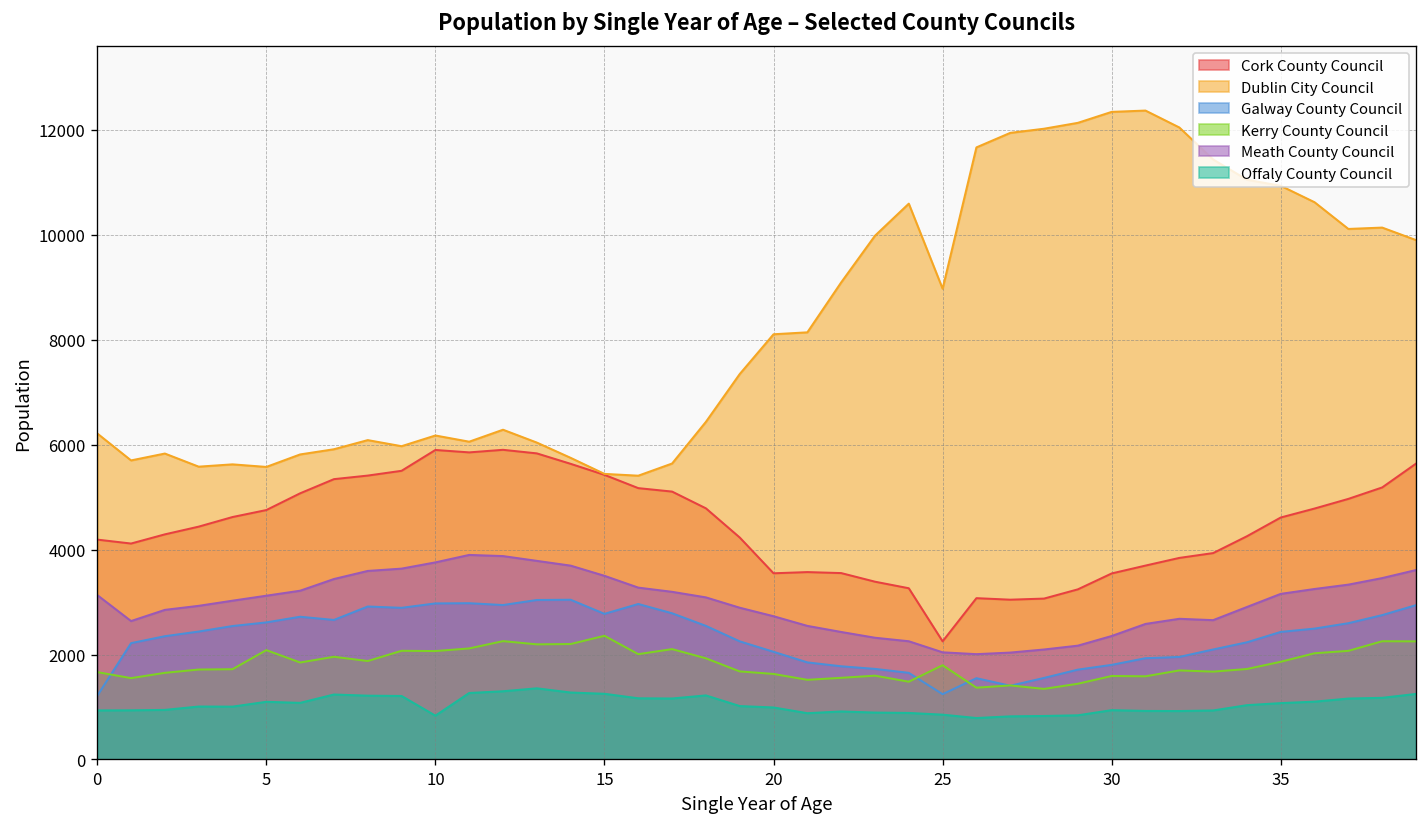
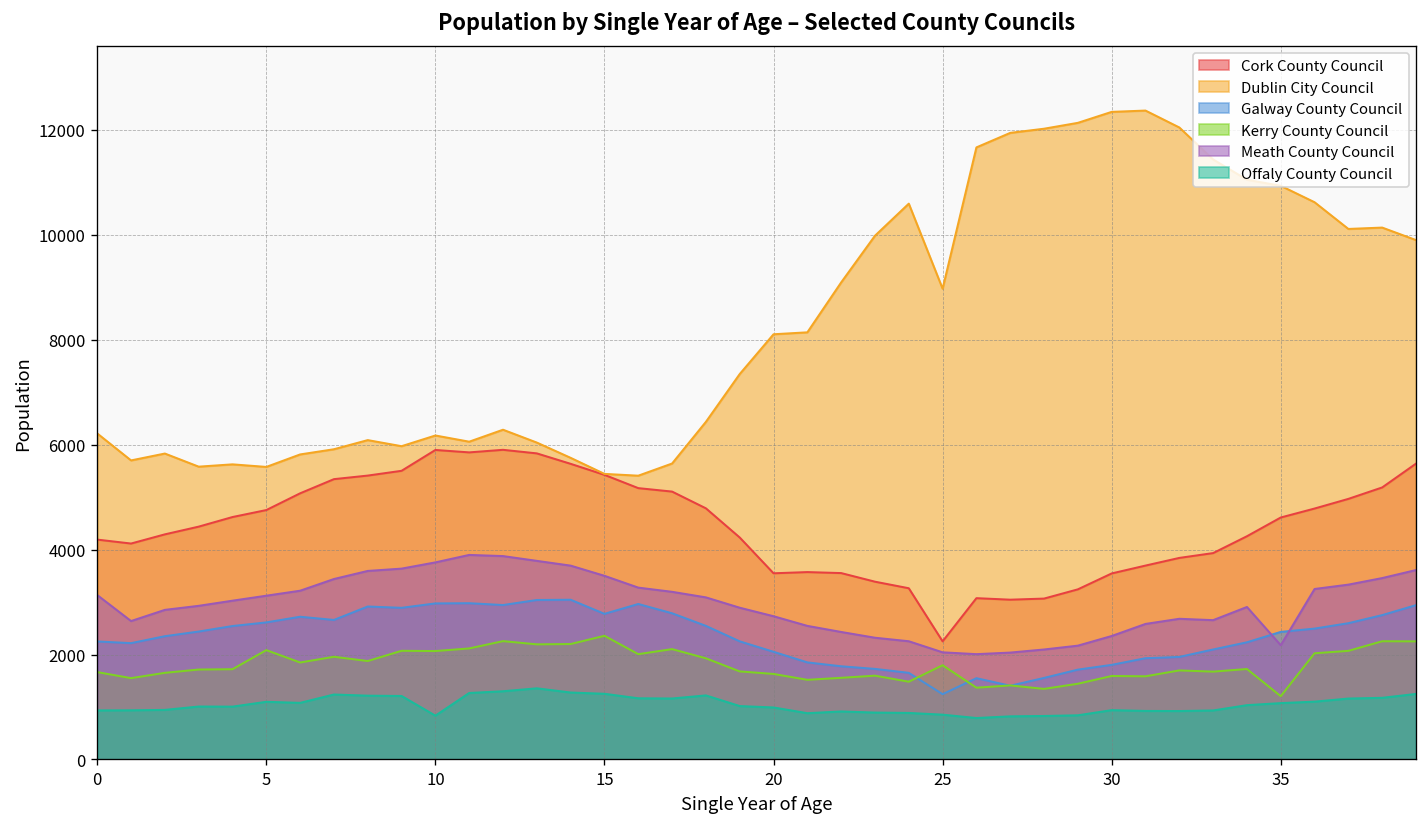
  {
    "Cork County Council": {
      "0": 4200,
      "5": 4800,
      "10": 5900,
      "20": 3500,
      "25": 2300,
      "30": 3500,
      "35": 4600
    },
    "Dublin City Council": {
      "0": 6200,
      "5": 5600,
      "10": 6200,
      "20": 8100,
      "25": 9000,
      "30": 12300
    },
    "Galway County Council": {
-     "0": 1200,
+     "0": 2200,
      "5": 2600,
      "10": 3000,
      "15": 2800,
      "20": 2100,
      "25": 1200,
      "30": 1800,
      "35": 2400
    },
    "Kerry County Council": {
      "0": 1700,
      "5": 2100,
      "10": 2100,
      "15": 2400,
      "20": 1600,
      "25": 1800,
      "30": 1600,
-     "35": 1900
+     "35": 1200
    },
    "Meath County Council": {
      "0": 3100,
      "5": 3100,
      "10": 3800,
      "15": 3500,
      "20": 2700,
      "25": 2000,
      "30": 2400,
-     "35": 3200
+     "35": 2200
    },
    "Offaly County Council": {
      "0": 900,
      "5": 1100,
      "10": 800,
      "15": 1300,
      "20": 1000,
      "25": 900,
      "30": 900,
      "35": 1100
    }
  }
